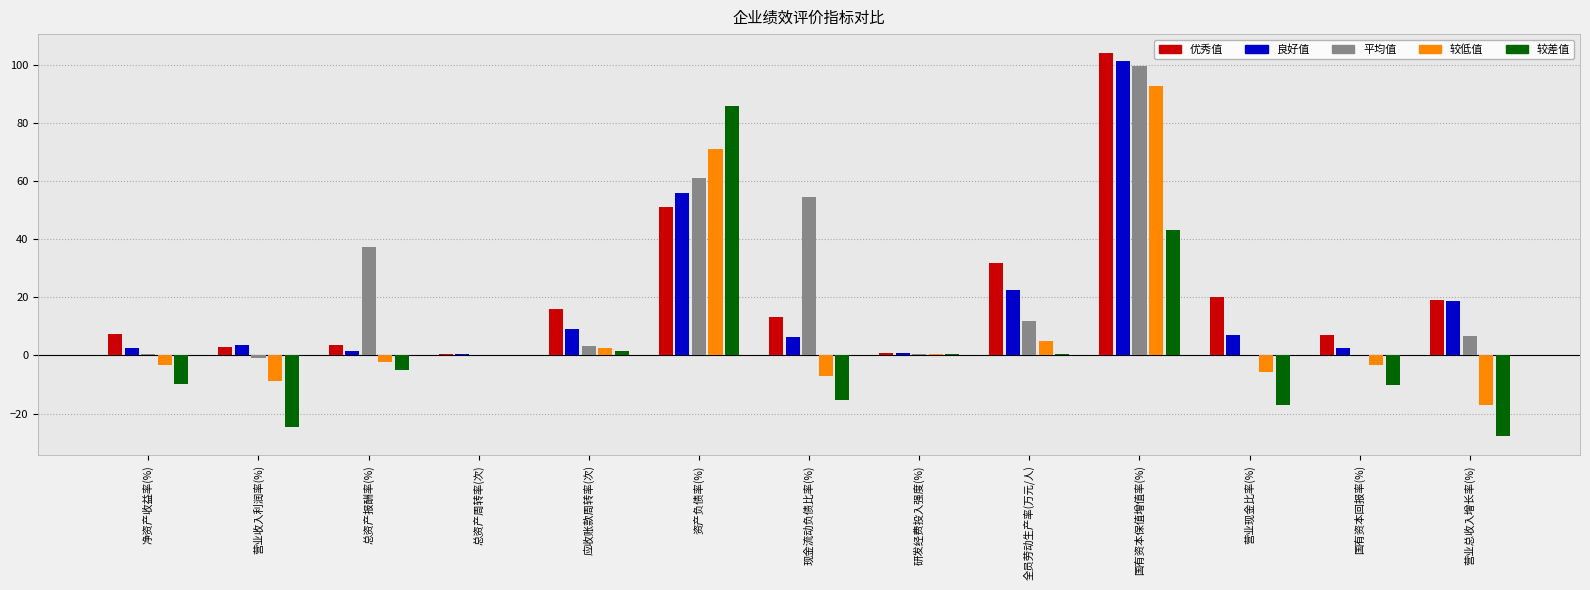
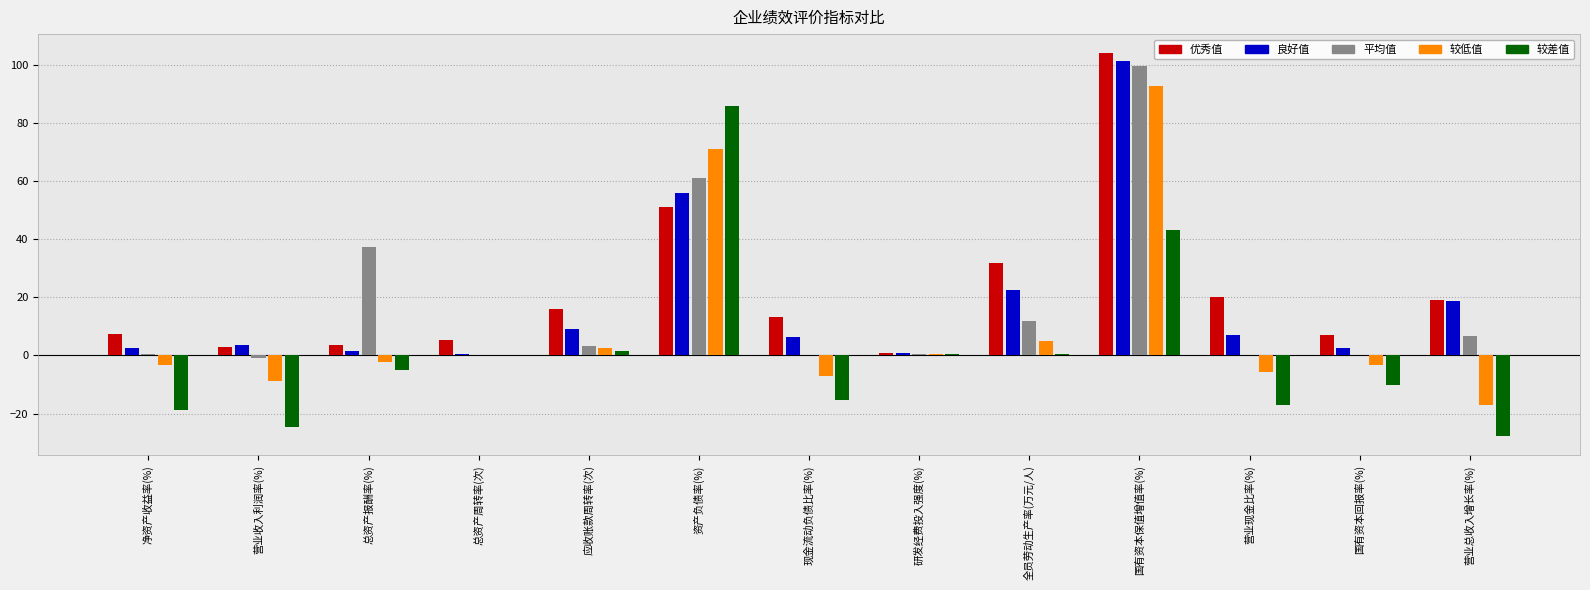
  {
    "优秀值": {
      "净资产收益率(%)": 7,
      "营业收入利润率(%)": 3,
      "总资产报酬率(%)": 4,
-     "总资产周转率(次)": 1,
+     "总资产周转率(次)": 5,
      "应收账款周转率(次)": 16,
      "资产负债率(%)": 51,
      "现金流动负债比率(%)": 13,
      "研发经费投入强度(%)": 1,
      "全员劳动生产率(万元/人)": 32,
      "国有资本保值增值率(%)": 104,
      "营业现金比率(%)": 20,
      "国有资本回报率(%)": 7,
      "营业总收入增长率(%)": 19
    },
    "良好值": {
      "净资产收益率(%)": 3,
      "营业收入利润率(%)": 4,
      "总资产报酬率(%)": 2,
      "应收账款周转率(次)": 9,
      "资产负债率(%)": 56,
      "现金流动负债比率(%)": 6,
      "全员劳动生产率(万元/人)": 23,
      "国有资本保值增值率(%)": 102,
      "营业现金比率(%)": 7,
      "国有资本回报率(%)": 3,
      "营业总收入增长率(%)": 19
    },
    "平均值": {
      "总资产报酬率(%)": 37,
      "应收账款周转率(次)": 3,
      "资产负债率(%)": 61,
-     "现金流动负债比率(%)": 55,
+     "现金流动负债比率(%)": 0,
      "全员劳动生产率(万元/人)": 12,
      "国有资本保值增值率(%)": 100,
      "营业现金比率(%)": 0,
      "营业总收入增长率(%)": 7
    },
    "较低值": {
      "净资产收益率(%)": -3,
      "营业收入利润率(%)": -9,
      "总资产报酬率(%)": -2,
      "应收账款周转率(次)": 2,
      "资产负债率(%)": 71,
      "现金流动负债比率(%)": -7,
      "全员劳动生产率(万元/人)": 5,
      "国有资本保值增值率(%)": 93,
      "营业现金比率(%)": -6,
      "国有资本回报率(%)": -3,
      "营业总收入增长率(%)": -17
    },
    "较差值": {
-     "净资产收益率(%)": -10,
+     "净资产收益率(%)": -19,
      "营业收入利润率(%)": -25,
      "总资产报酬率(%)": -5,
      "应收账款周转率(次)": 2,
      "资产负债率(%)": 86,
      "现金流动负债比率(%)": -15,
      "国有资本保值增值率(%)": 43,
      "营业现金比率(%)": -17,
      "国有资本回报率(%)": -10,
      "营业总收入增长率(%)": -28
    }
  }
